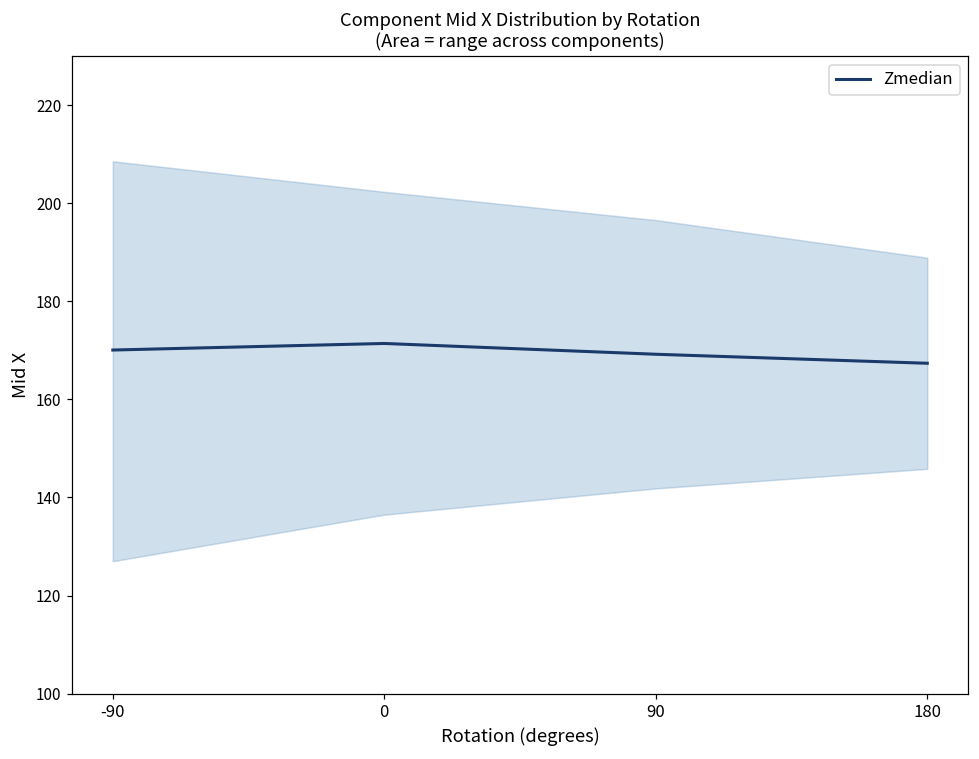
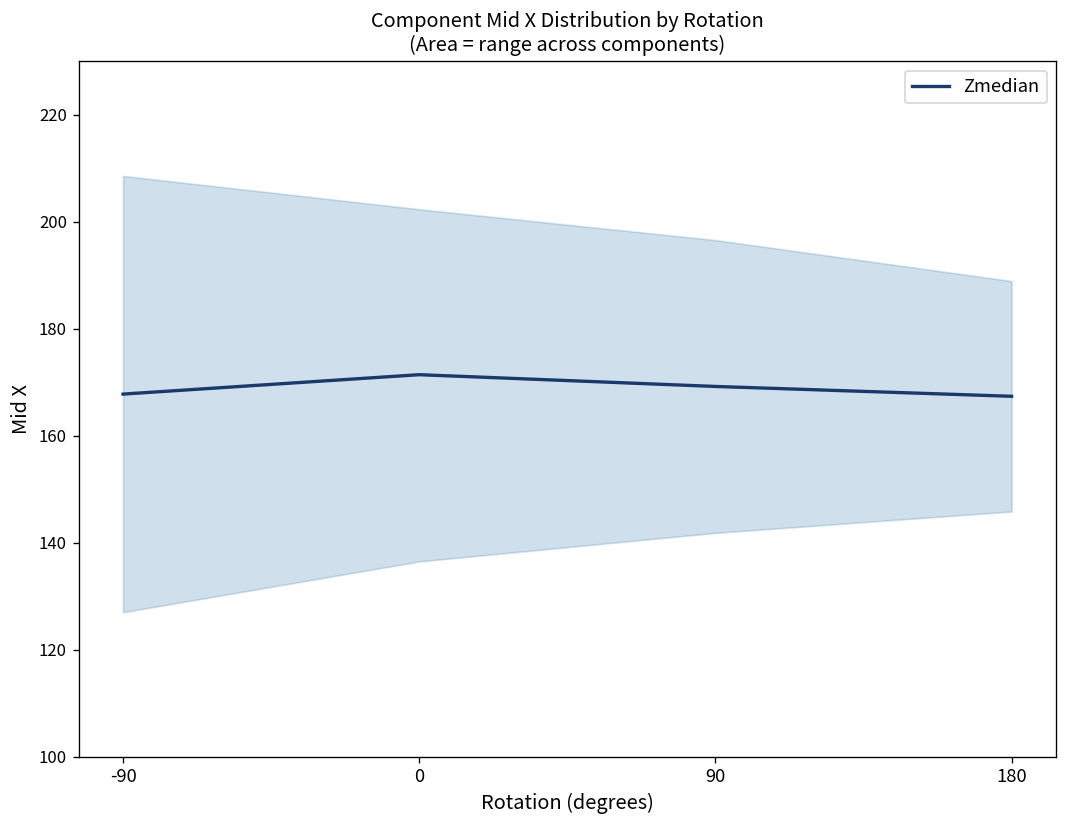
  {
    "Zmedian": {
-     "-90": 170,
+     "-90": 168,
      "0": 171,
      "90": 169,
      "180": 167
    }
  }
